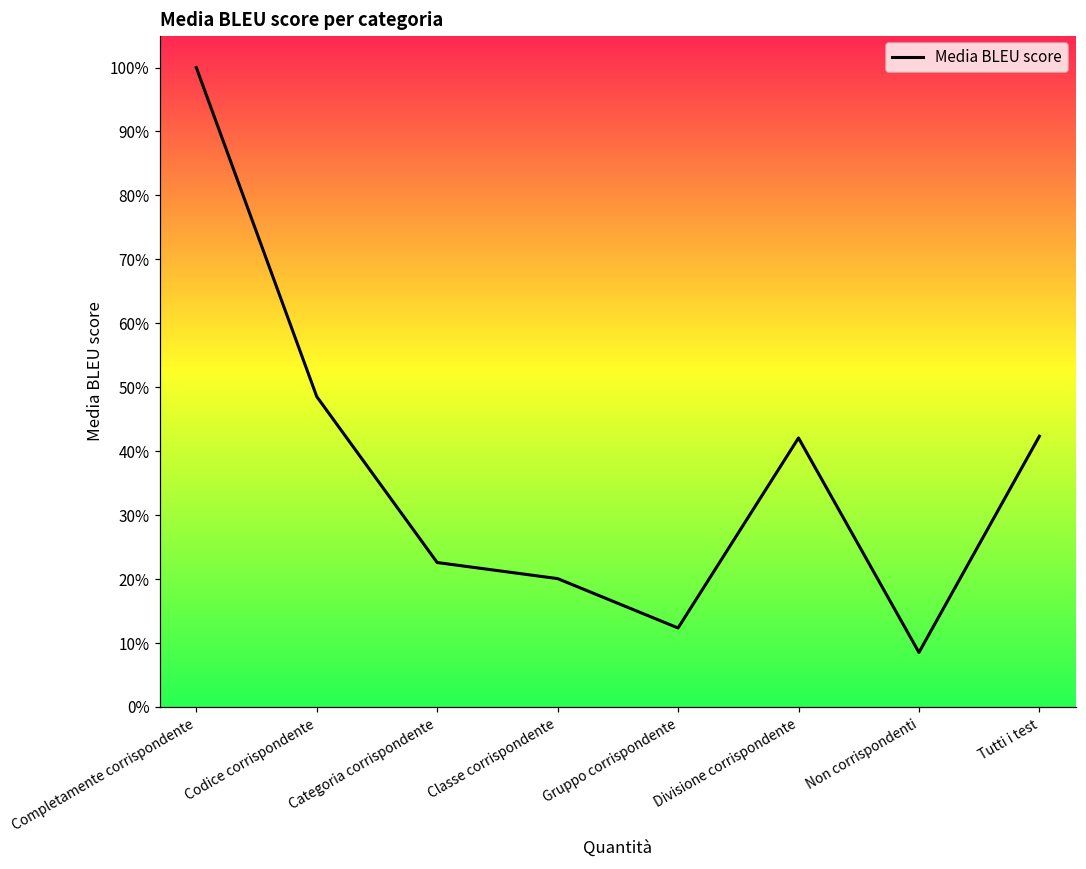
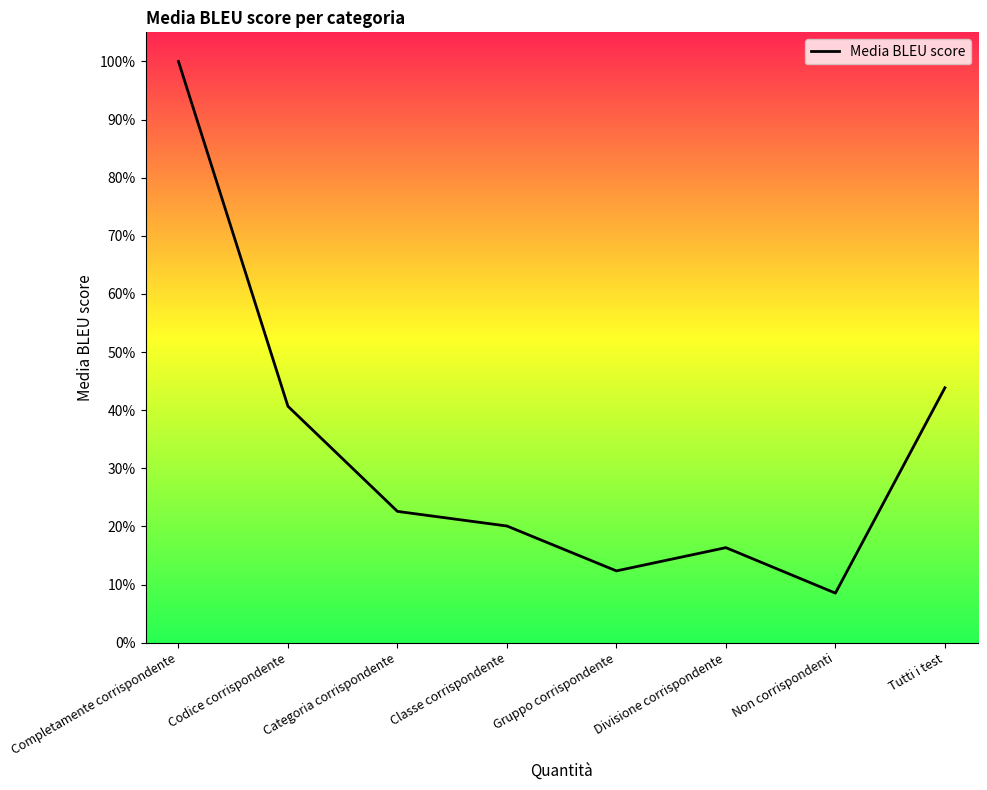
  {
    "Completamente corrispondente": "100%",
-   "Codice corrispondente": "49%",
+   "Codice corrispondente": "41%",
    "Categoria corrispondente": "23%",
    "Classe corrispondente": "20%",
    "Gruppo corrispondente": "12%",
-   "Divisione corrispondente": "42%",
+   "Divisione corrispondente": "16%",
    "Non corrispondenti": "9%",
-   "Tutti i test": "42%"
+   "Tutti i test": "44%"
  }
